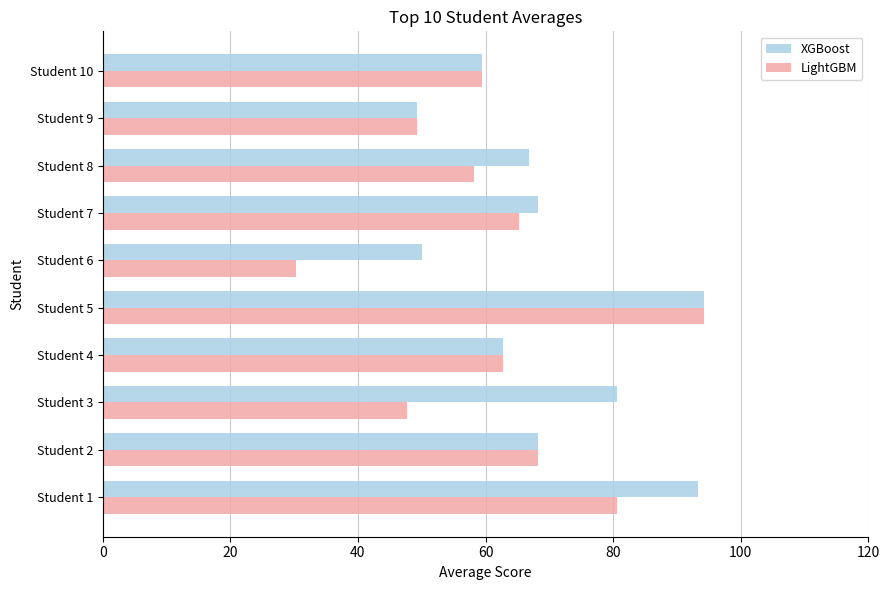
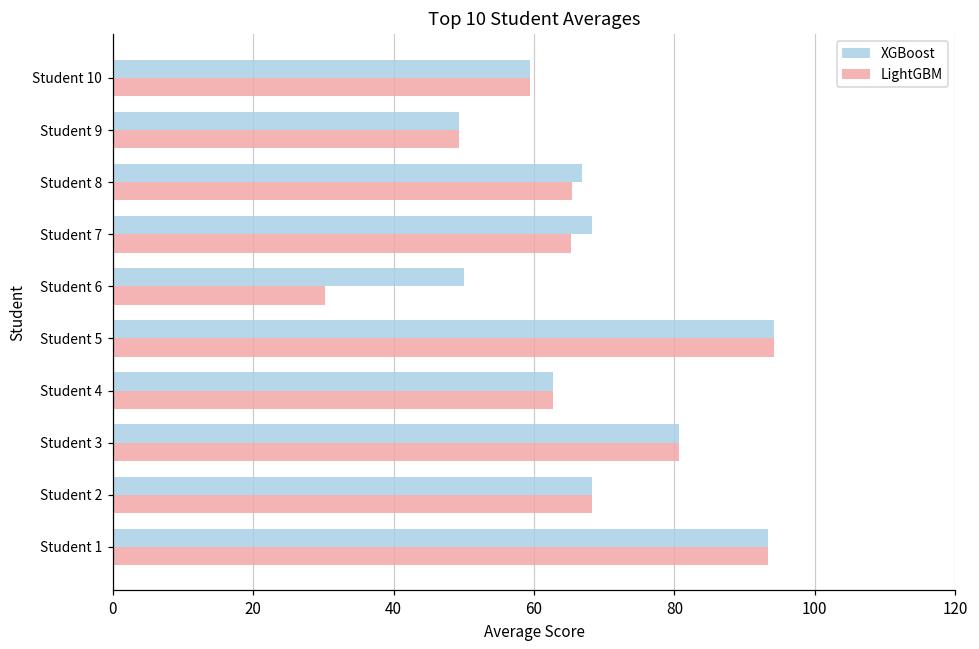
  {
    "XGBoost": {
      "Student 10": 59,
      "Student 9": 49,
      "Student 8": 67,
      "Student 7": 68,
      "Student 6": 50,
      "Student 5": 94,
      "Student 4": 63,
      "Student 3": 81,
      "Student 2": 68,
      "Student 1": 93
    },
    "LightGBM": {
      "Student 10": 59,
      "Student 9": 49,
-     "Student 8": 58,
+     "Student 8": 65,
      "Student 7": 65,
      "Student 6": 30,
      "Student 5": 94,
      "Student 4": 63,
-     "Student 3": 48,
+     "Student 3": 81,
      "Student 2": 68,
-     "Student 1": 81
+     "Student 1": 93
    }
  }
